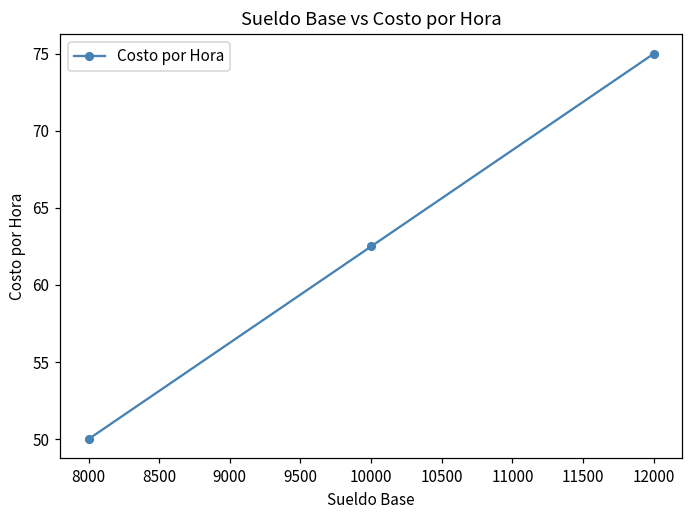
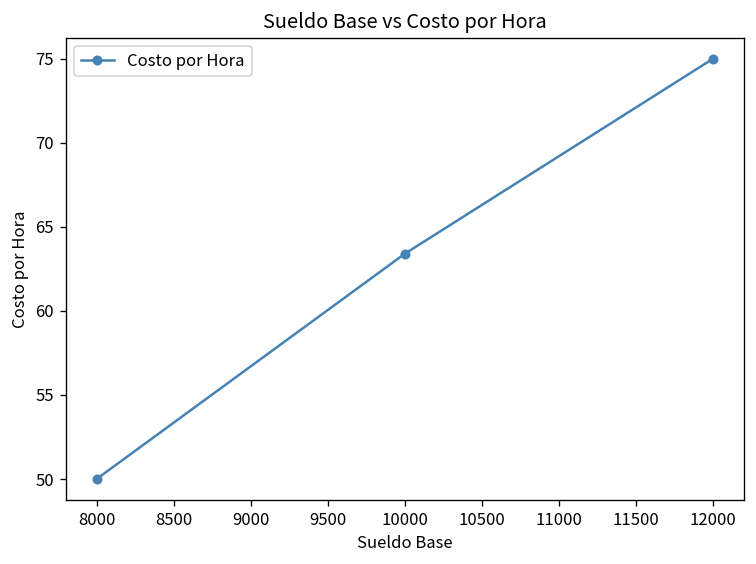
  {
    "8000": 50.0,
-   "10000": 62.5,
+   "10000": 63.4,
    "12000": 75.0
  }
